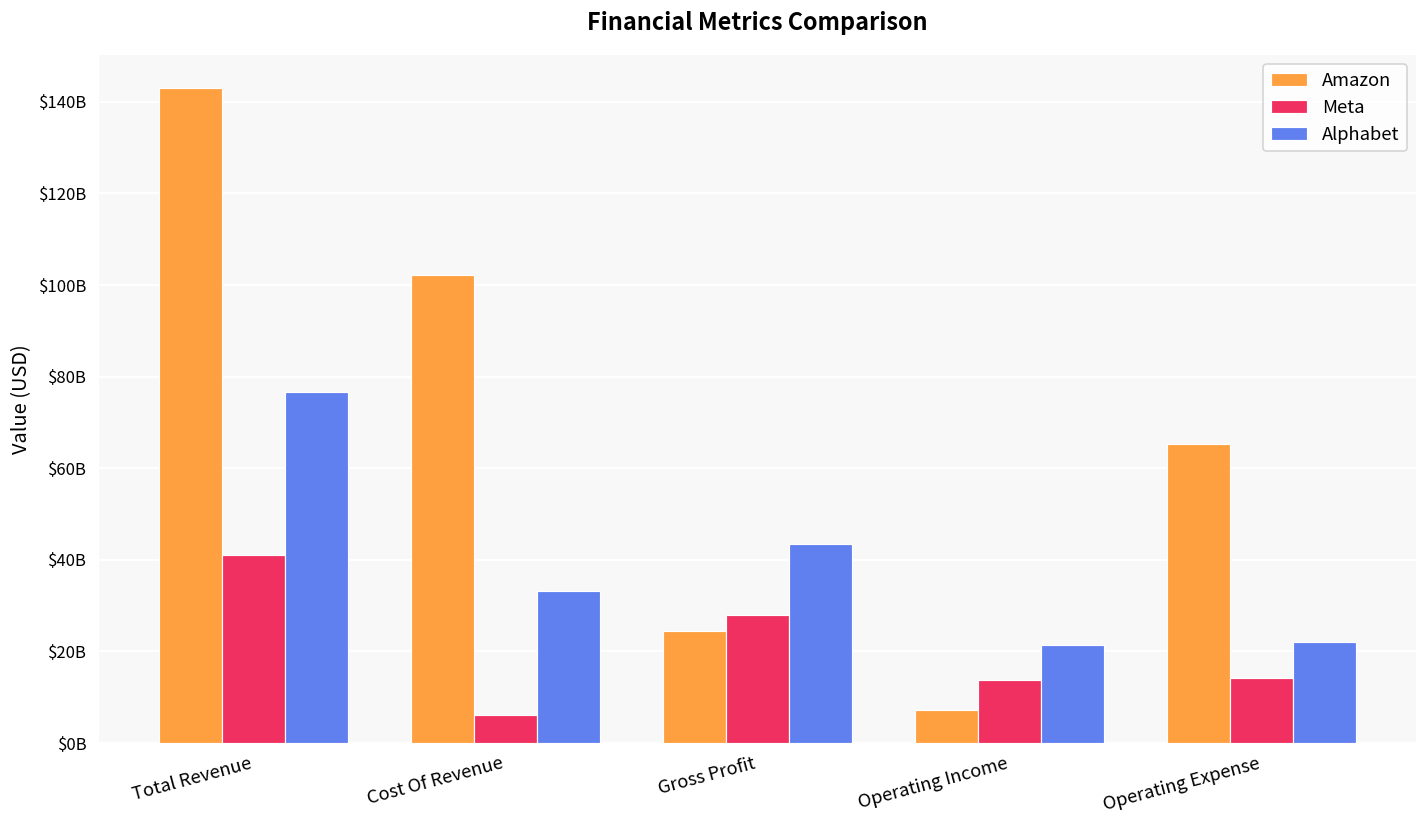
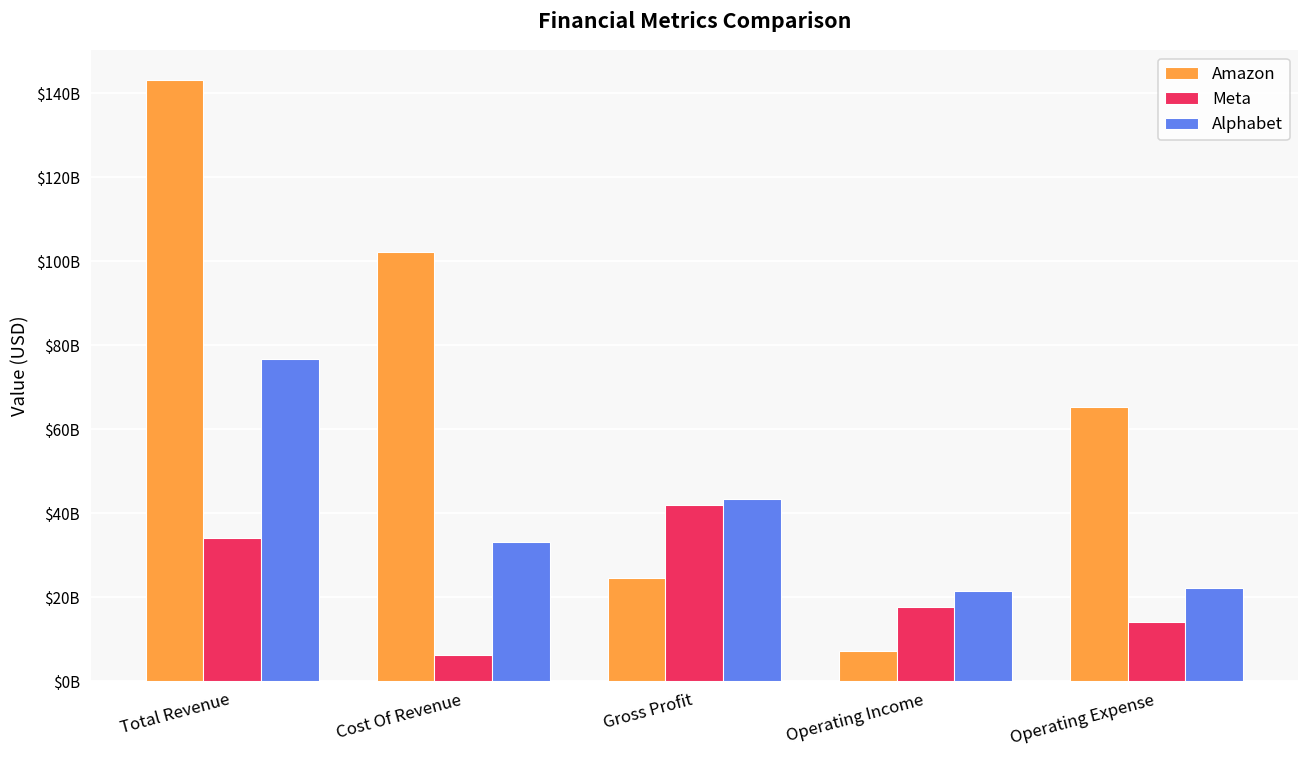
  {
    "Amazon": {
      "Total Revenue": "$143000000000",
      "Cost Of Revenue": "$102000000000",
      "Gross Profit": "$25000000000",
      "Operating Income": "$7000000000",
      "Operating Expense": "$65000000000"
    },
    "Meta": {
-     "Total Revenue": "$41000000000",
+     "Total Revenue": "$34000000000",
      "Cost Of Revenue": "$6000000000",
-     "Gross Profit": "$28000000000",
-     "Operating Income": "$14000000000",
+     "Gross Profit": "$42000000000",
+     "Operating Income": "$18000000000",
      "Operating Expense": "$14000000000"
    },
    "Alphabet": {
      "Total Revenue": "$77000000000",
      "Cost Of Revenue": "$33000000000",
      "Gross Profit": "$43000000000",
      "Operating Income": "$21000000000",
      "Operating Expense": "$22000000000"
    }
  }
